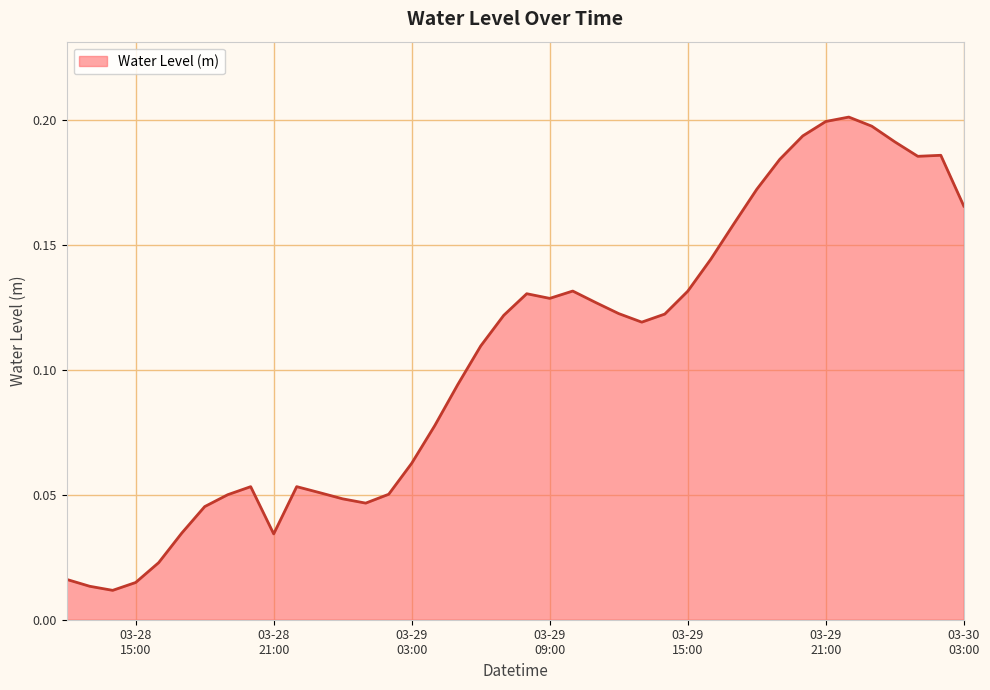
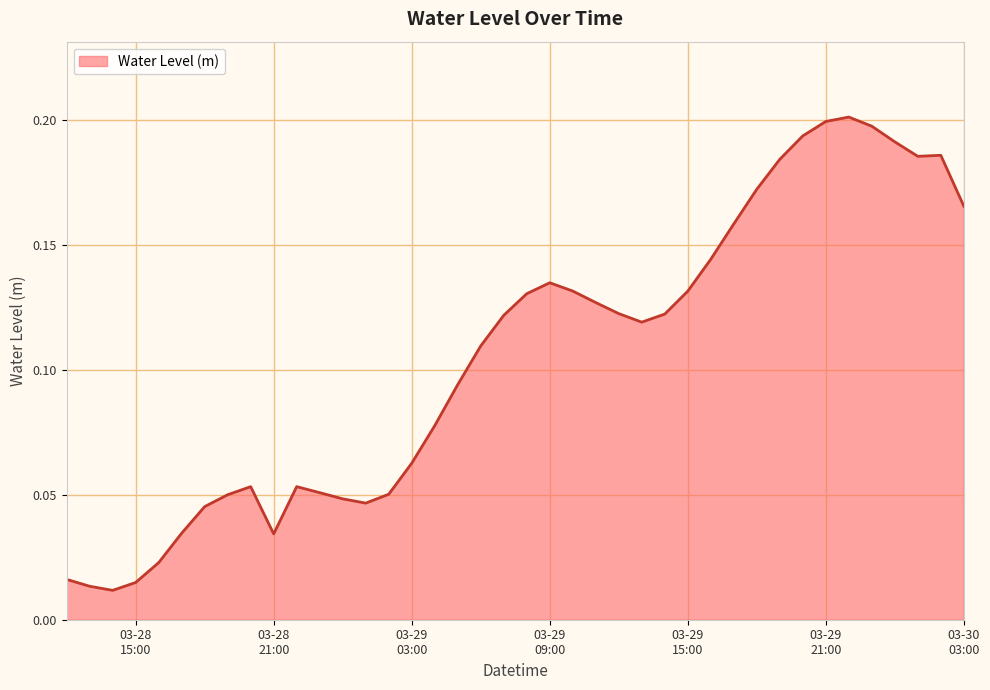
  {
    "03-28 15:00": 0.015,
    "03-28 21:00": 0.034,
    "03-29 03:00": 0.063,
-   "03-29 09:00": 0.129,
+   "03-29 09:00": 0.135,
    "03-29 15:00": 0.131,
    "03-29 21:00": 0.199,
    "03-30 03:00": 0.165
  }
